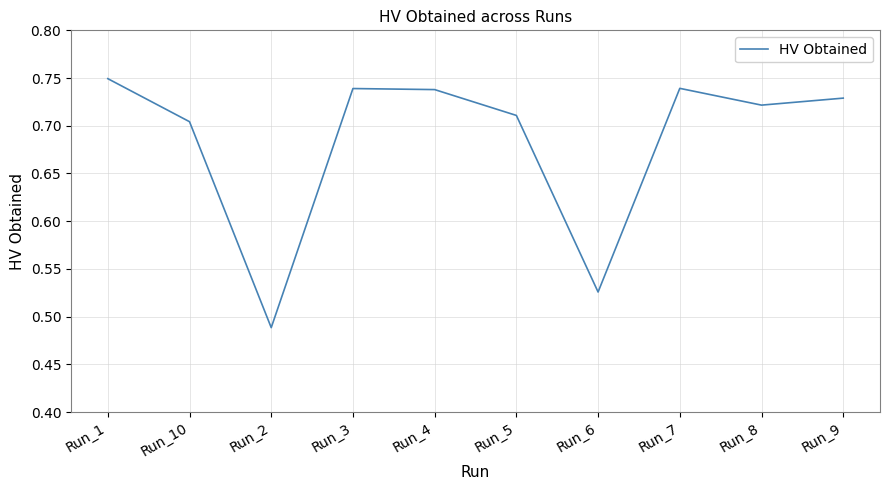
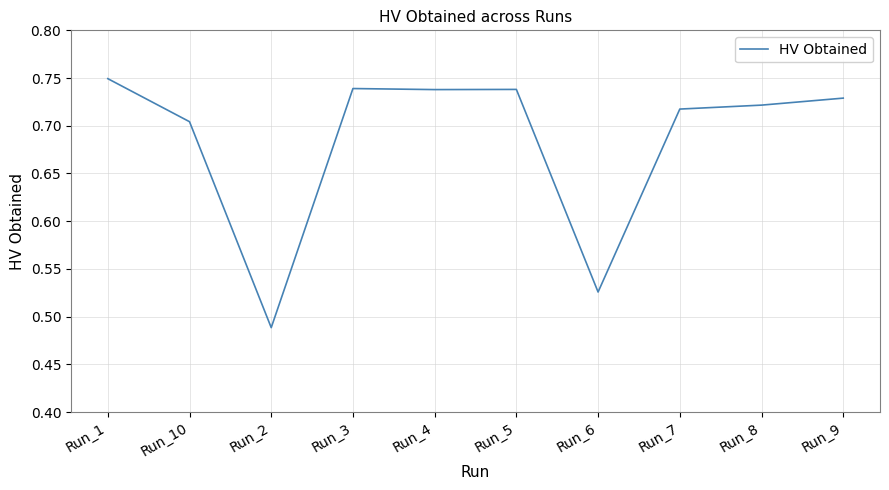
  {
    "Run_1": 0.75,
    "Run_10": 0.70,
    "Run_2": 0.49,
    "Run_3": 0.74,
    "Run_4": 0.74,
-   "Run_5": 0.71,
+   "Run_5": 0.74,
    "Run_6": 0.53,
-   "Run_7": 0.74,
+   "Run_7": 0.72,
    "Run_8": 0.72,
    "Run_9": 0.73
  }
